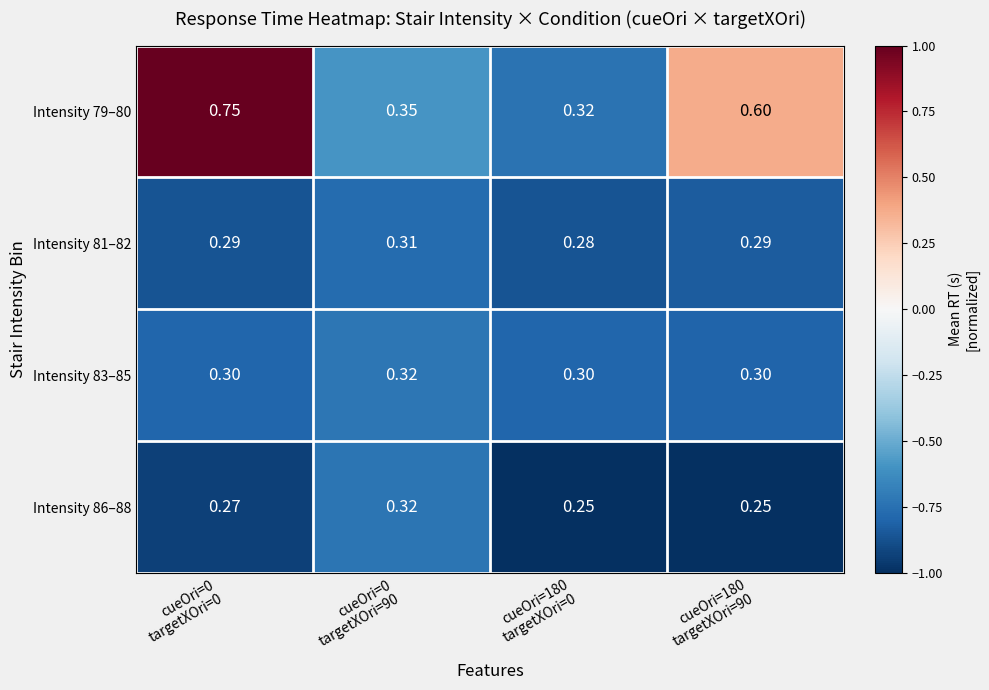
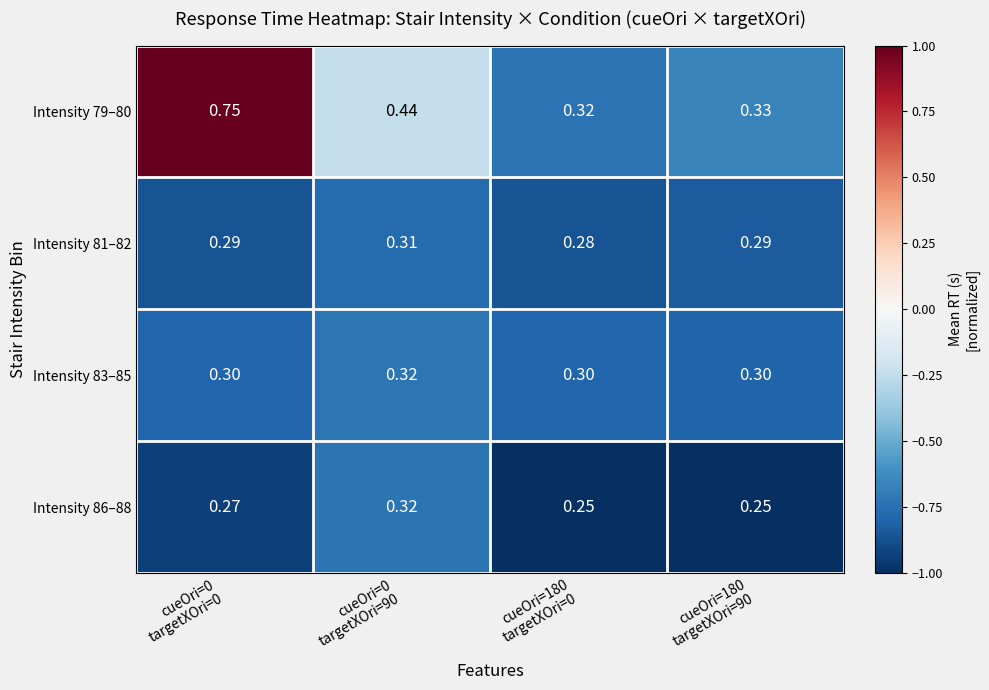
  {
    "Intensity 79–80": {
      "cueOri=0 targetXOri=0": 0.75,
-     "cueOri=0 targetXOri=90": 0.35,
+     "cueOri=0 targetXOri=90": 0.44,
      "cueOri=180 targetXOri=0": 0.32,
-     "cueOri=180 targetXOri=90": 0.60
+     "cueOri=180 targetXOri=90": 0.33
    },
    "Intensity 81–82": {
      "cueOri=0 targetXOri=0": 0.29,
      "cueOri=0 targetXOri=90": 0.31,
      "cueOri=180 targetXOri=0": 0.28,
      "cueOri=180 targetXOri=90": 0.29
    },
    "Intensity 83–85": {
      "cueOri=0 targetXOri=0": 0.30,
      "cueOri=0 targetXOri=90": 0.32,
      "cueOri=180 targetXOri=0": 0.30,
      "cueOri=180 targetXOri=90": 0.30
    },
    "Intensity 86–88": {
      "cueOri=0 targetXOri=0": 0.27,
      "cueOri=0 targetXOri=90": 0.32,
      "cueOri=180 targetXOri=0": 0.25,
      "cueOri=180 targetXOri=90": 0.25
    }
  }
